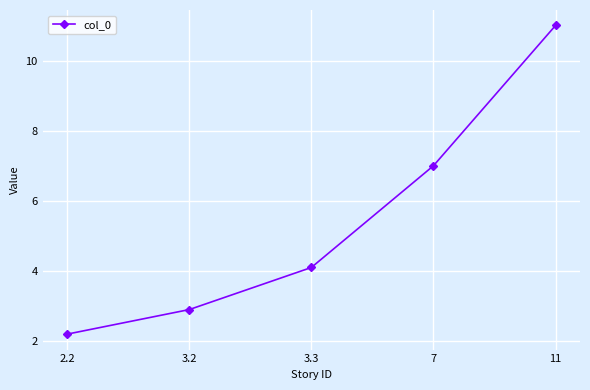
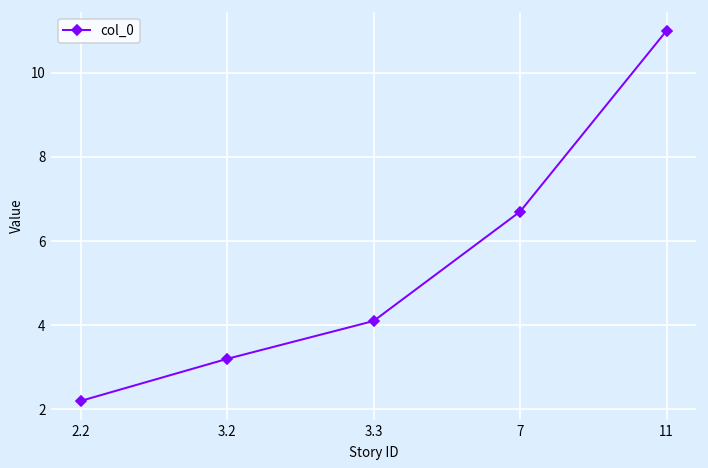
  {
    "2.2": 2.2,
-   "3.2": 2.9,
+   "3.2": 3.2,
    "3.3": 4.1,
-   "7": 7.0,
+   "7": 6.7,
    "11": 11.0
  }
